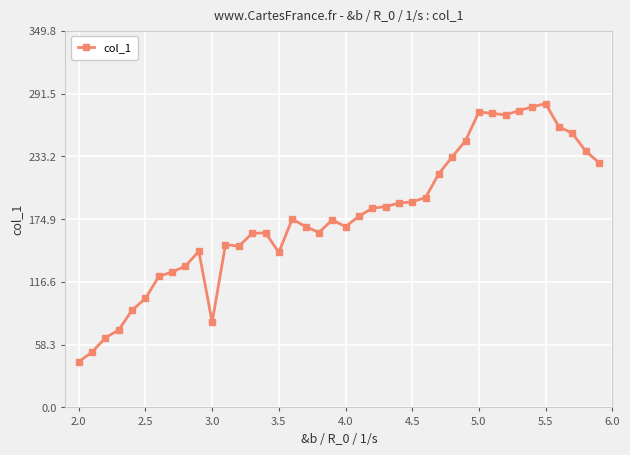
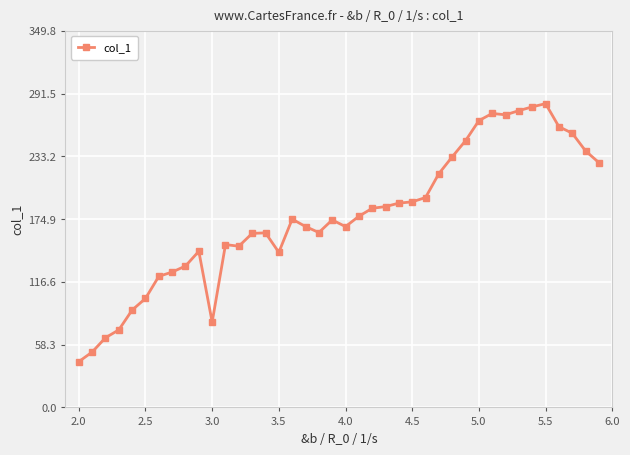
  {
    "2.0": 43,
    "2.5": 101,
    "3.0": 79,
    "3.5": 144,
    "4.0": 168,
    "4.5": 191,
-   "5.0": 274,
+   "5.0": 266,
    "5.5": 282
  }
